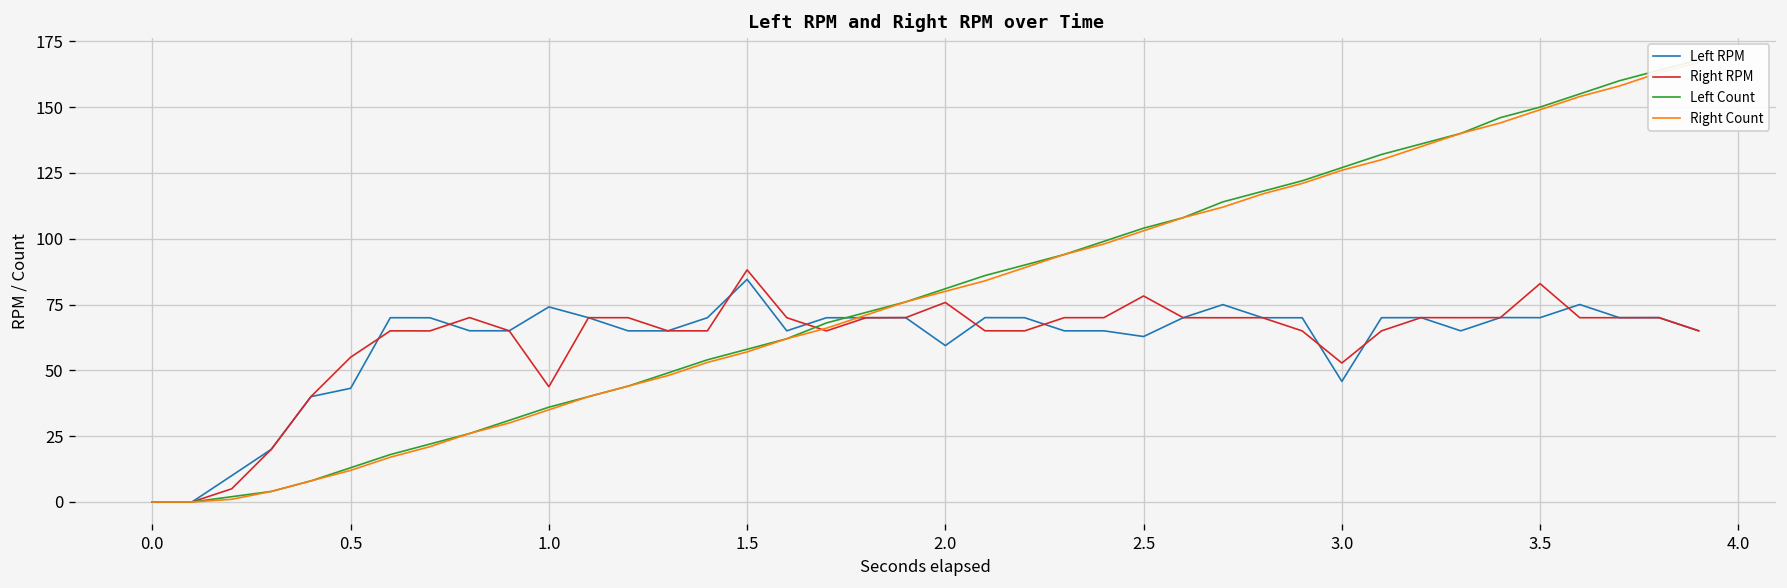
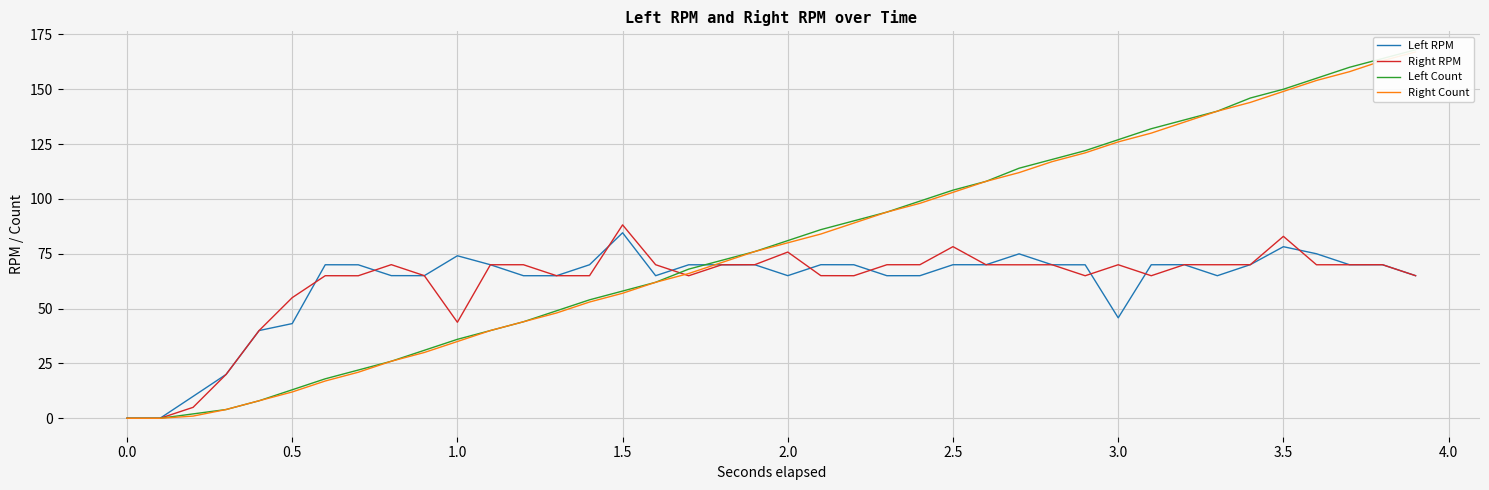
  {
    "Left RPM": {
      "0.5": 43,
      "1.0": 74,
      "1.5": 85,
-     "2.0": 59,
-     "2.5": 63,
+     "2.0": 65,
+     "2.5": 70,
      "3.0": 46,
-     "3.5": 70
+     "3.5": 78
    },
    "Right RPM": {
      "0.5": 55,
      "1.0": 44,
      "1.5": 88,
      "2.0": 76,
      "2.5": 78,
-     "3.0": 53,
+     "3.0": 70,
      "3.5": 83
    }
  }
